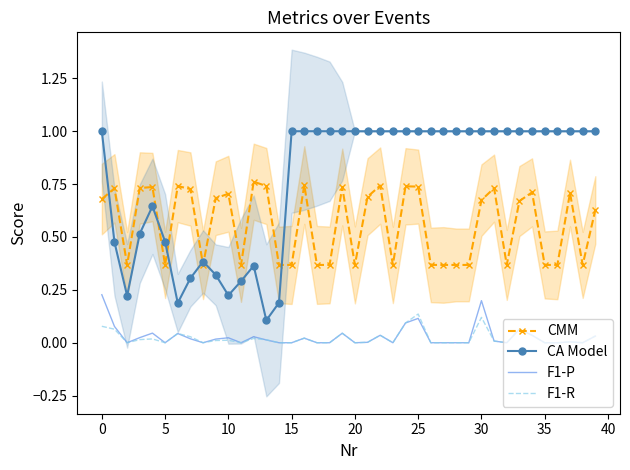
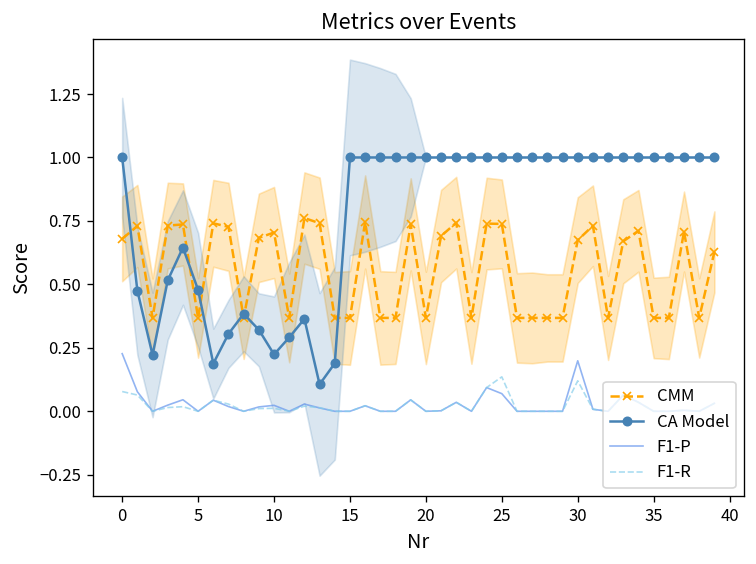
  {
    "F1-P": {
      "0": 0.23,
-     "25": 0.12,
+     "25": 0.07,
      "30": 0.20
    },
    "F1-R": {
      "0": 0.08,
      "25": 0.14,
      "30": 0.12
    }
  }
